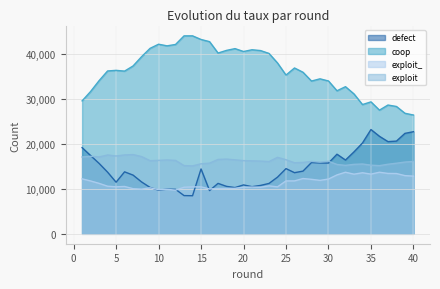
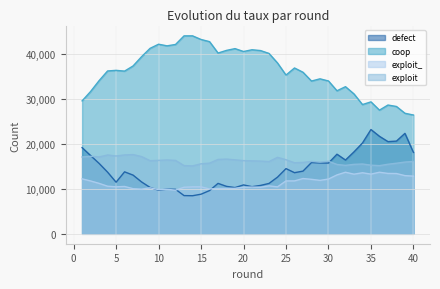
  {
    "defect": {
      "5": "11,000",
-     "15": "14,000",
+     "15": "9,000",
      "25": "14,000",
      "35": "23,000",
-     "40": "23,000"
+     "40": "18,000"
    }
  }
